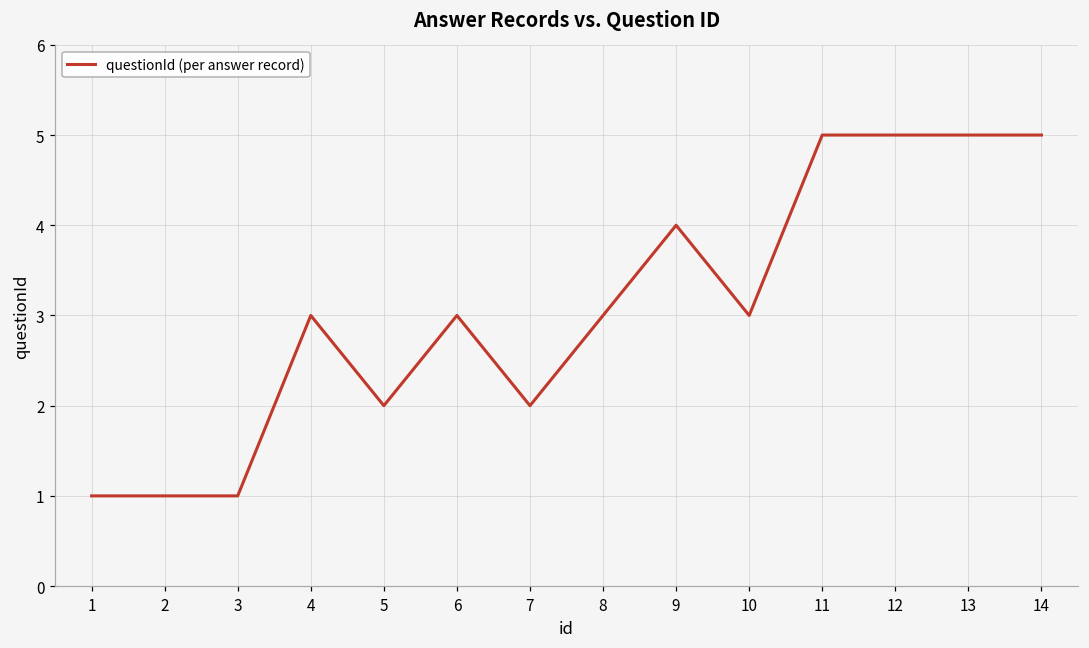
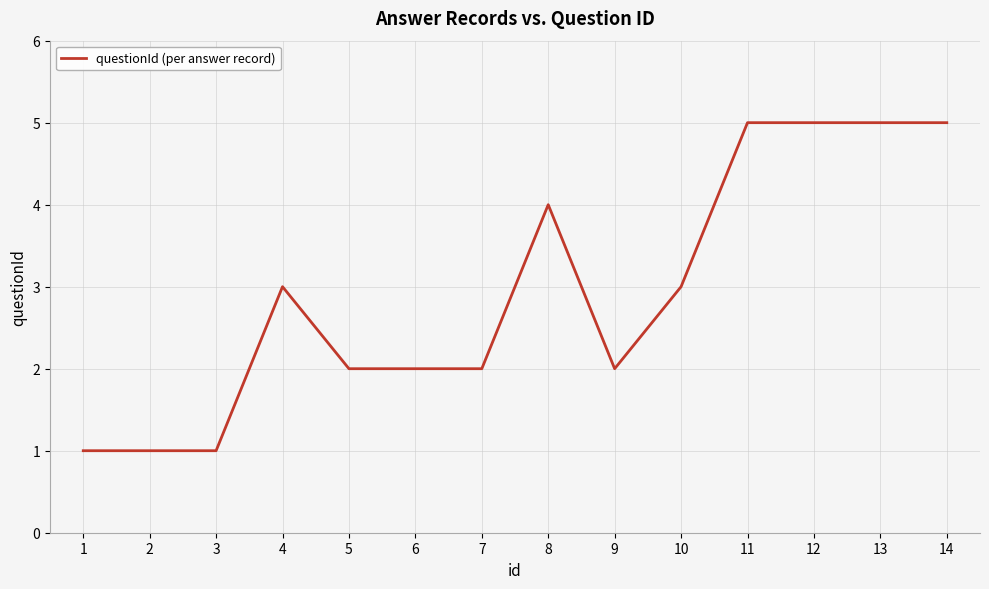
  {
    "1": 1,
    "2": 1,
    "3": 1,
    "4": 3,
    "5": 2,
-   "6": 3,
+   "6": 2,
    "7": 2,
-   "8": 3,
-   "9": 4,
+   "8": 4,
+   "9": 2,
    "10": 3,
    "11": 5,
    "12": 5,
    "13": 5,
    "14": 5
  }
